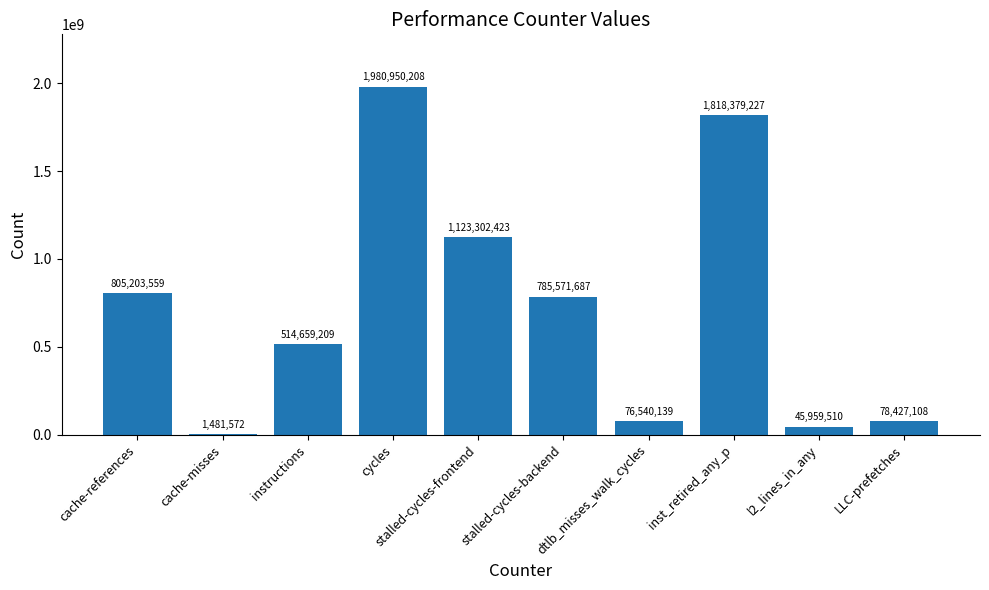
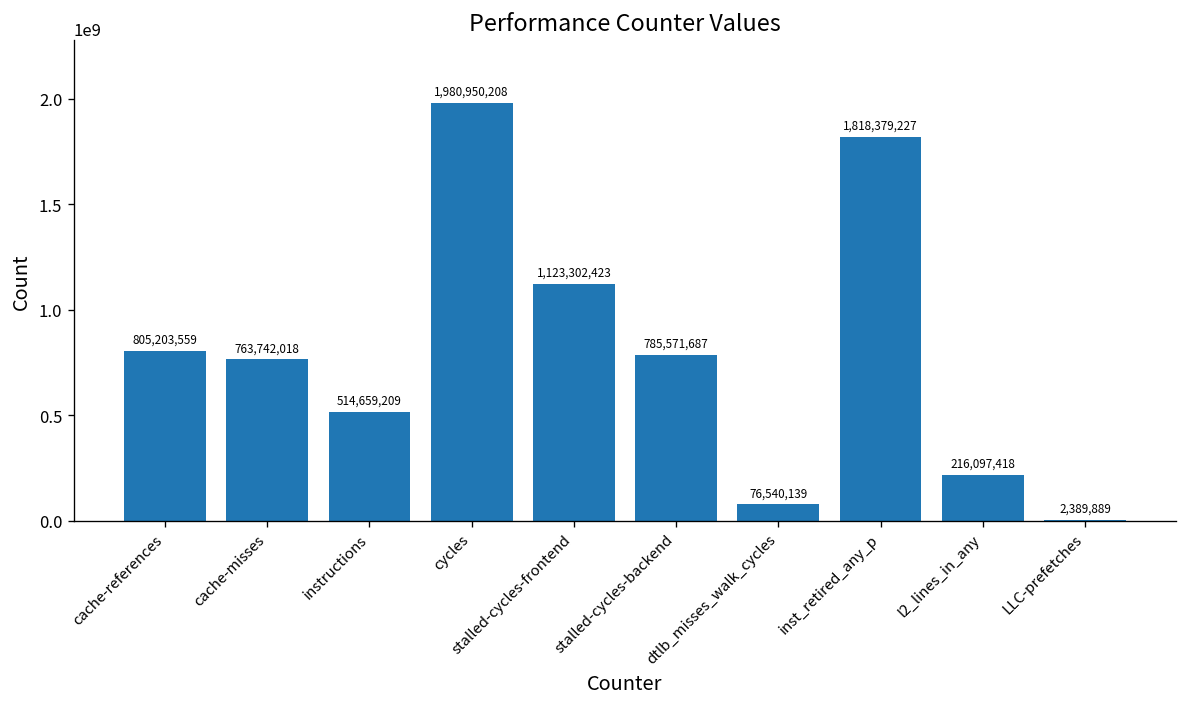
  {
    "cache-references": "805,203,559",
-   "cache-misses": "1,481,572",
+   "cache-misses": "763,742,018",
    "instructions": "514,659,209",
    "cycles": "1,980,950,208",
    "stalled-cycles-frontend": "1,123,302,423",
    "stalled-cycles-backend": "785,571,687",
    "dtlb_misses_walk_cycles": "76,540,139",
    "inst_retired_any_p": "1,818,379,227",
-   "l2_lines_in_any": "45,959,510",
-   "LLC-prefetches": "78,427,108"
+   "l2_lines_in_any": "216,097,418",
+   "LLC-prefetches": "2,389,889"
  }
